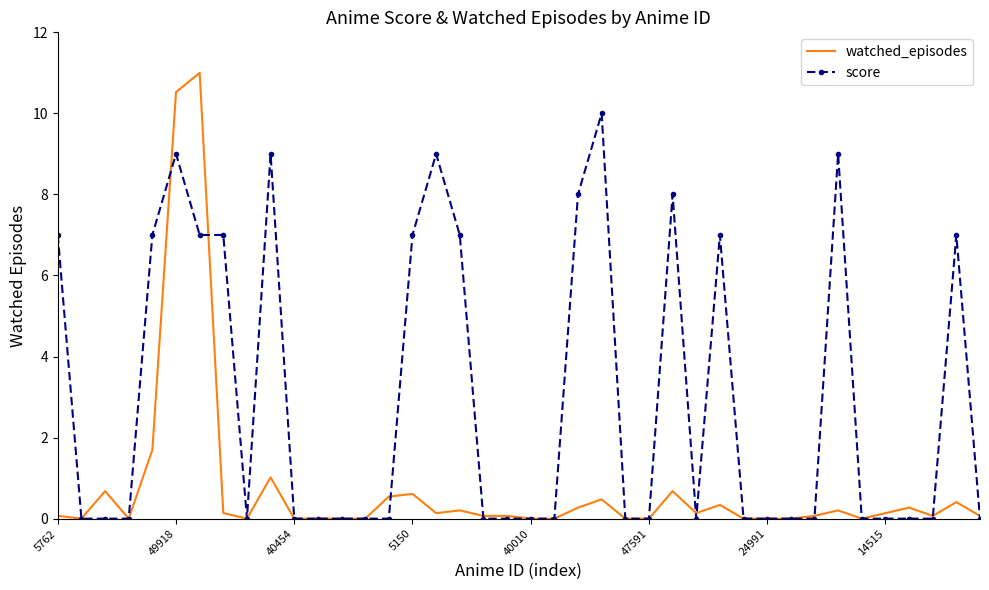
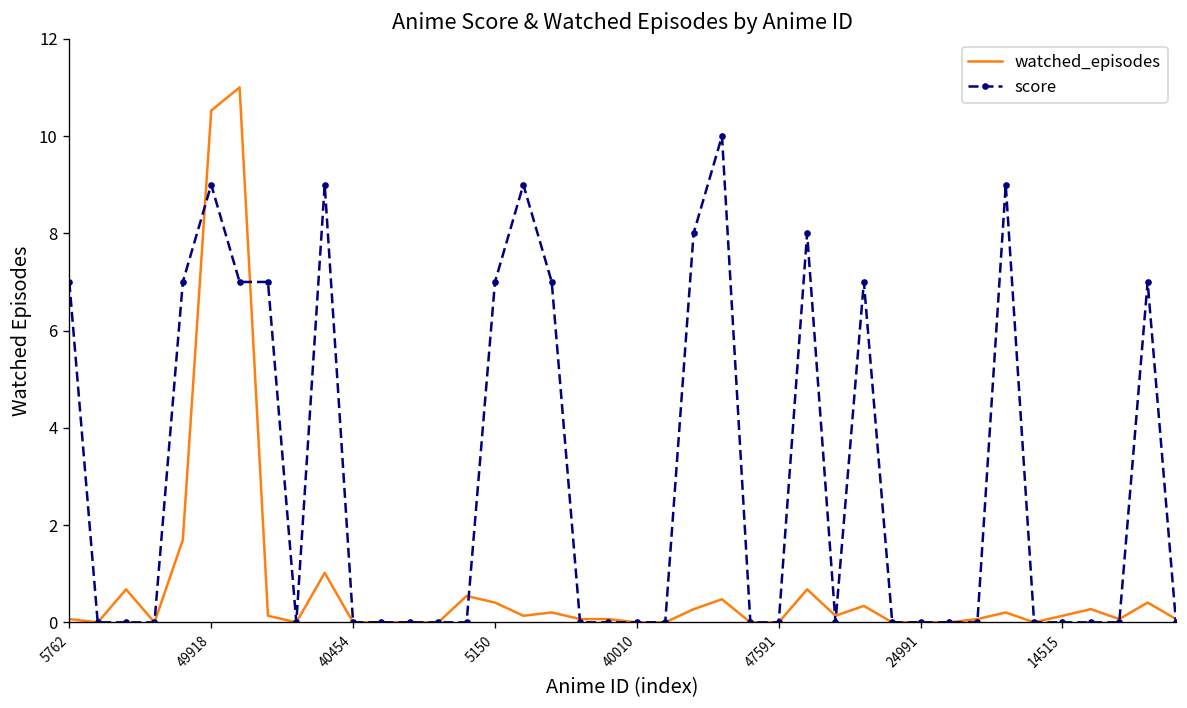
  {
    "watched_episodes": {
      "5762": 0.1,
      "49918": 10.5,
-     "5150": 0.6,
+     "5150": 0.4,
      "14515": 0.1
    },
    "score": {
      "5762": 7.0,
      "49918": 9.0,
      "5150": 7.0,
      "14515": 0.0
    }
  }
